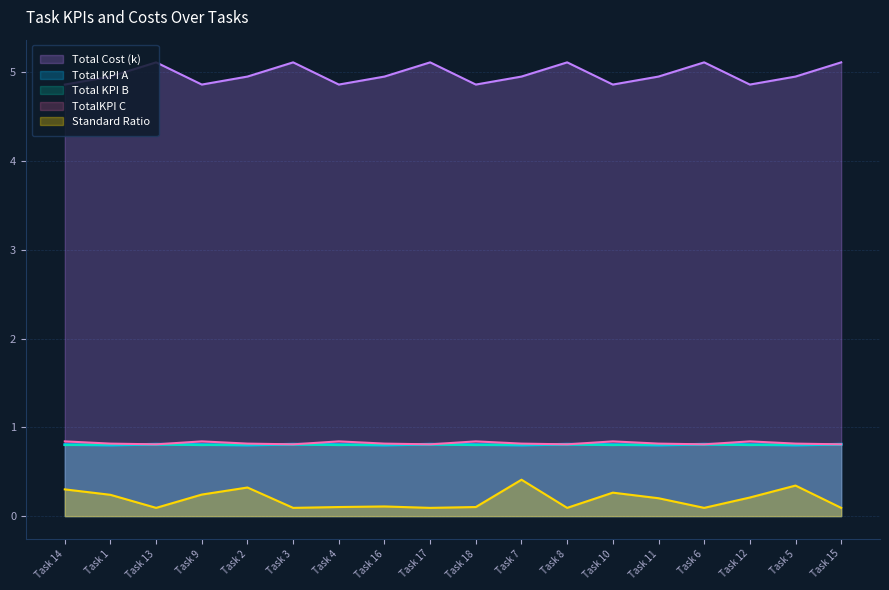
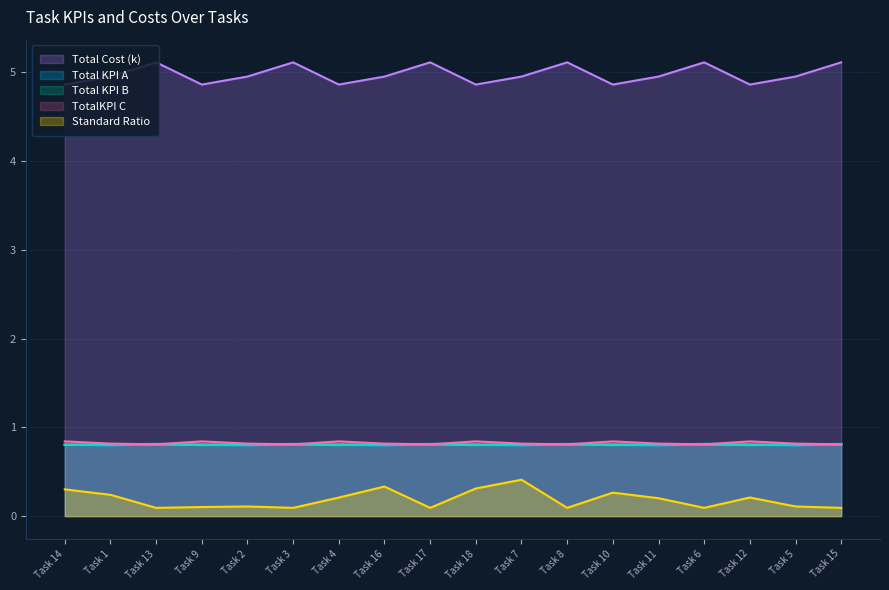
  {
    "Standard Ratio": {
      "Task 14": 0.3,
      "Task 1": 0.2,
      "Task 13": 0.1,
-     "Task 9": 0.2,
-     "Task 2": 0.3,
+     "Task 9": 0.1,
+     "Task 2": 0.1,
      "Task 3": 0.1,
-     "Task 4": 0.1,
-     "Task 16": 0.1,
+     "Task 4": 0.2,
+     "Task 16": 0.3,
      "Task 17": 0.1,
-     "Task 18": 0.1,
+     "Task 18": 0.3,
      "Task 7": 0.4,
      "Task 8": 0.1,
      "Task 10": 0.3,
      "Task 11": 0.2,
      "Task 6": 0.1,
      "Task 12": 0.2,
-     "Task 5": 0.3,
+     "Task 5": 0.1,
      "Task 15": 0.1
    }
  }
